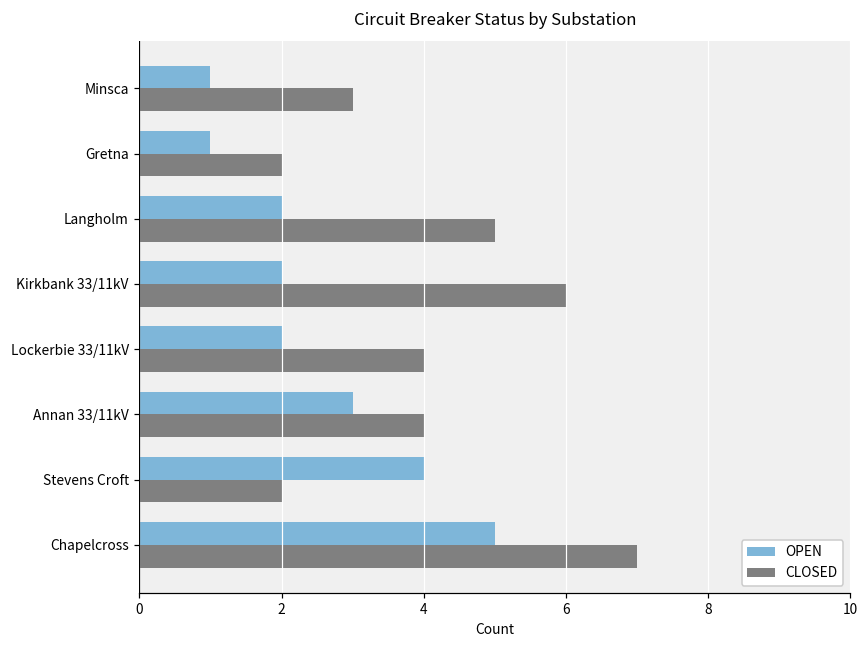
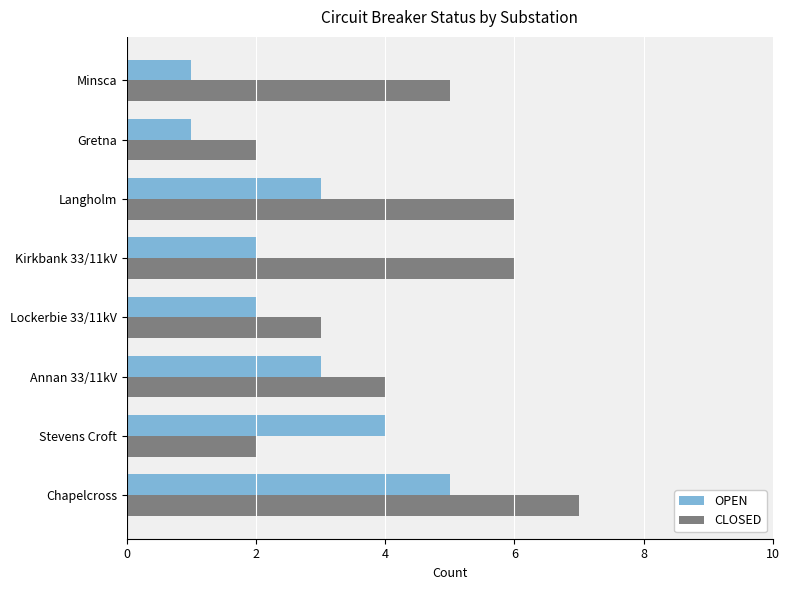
  {
    "OPEN": {
      "Minsca": 1,
      "Gretna": 1,
-     "Langholm": 2,
+     "Langholm": 3,
      "Kirkbank 33/11kV": 2,
      "Lockerbie 33/11kV": 2,
      "Annan 33/11kV": 3,
      "Stevens Croft": 4,
      "Chapelcross": 5
    },
    "CLOSED": {
-     "Minsca": 3,
+     "Minsca": 5,
      "Gretna": 2,
-     "Langholm": 5,
+     "Langholm": 6,
      "Kirkbank 33/11kV": 6,
-     "Lockerbie 33/11kV": 4,
+     "Lockerbie 33/11kV": 3,
      "Annan 33/11kV": 4,
      "Stevens Croft": 2,
      "Chapelcross": 7
    }
  }
